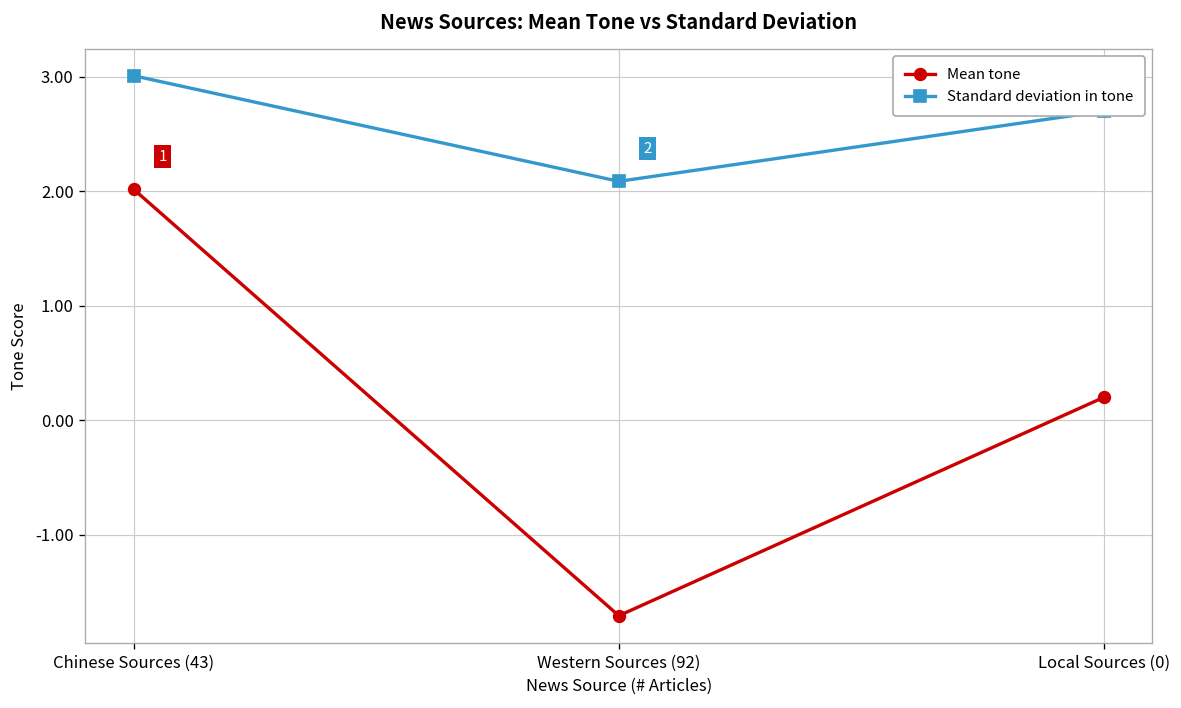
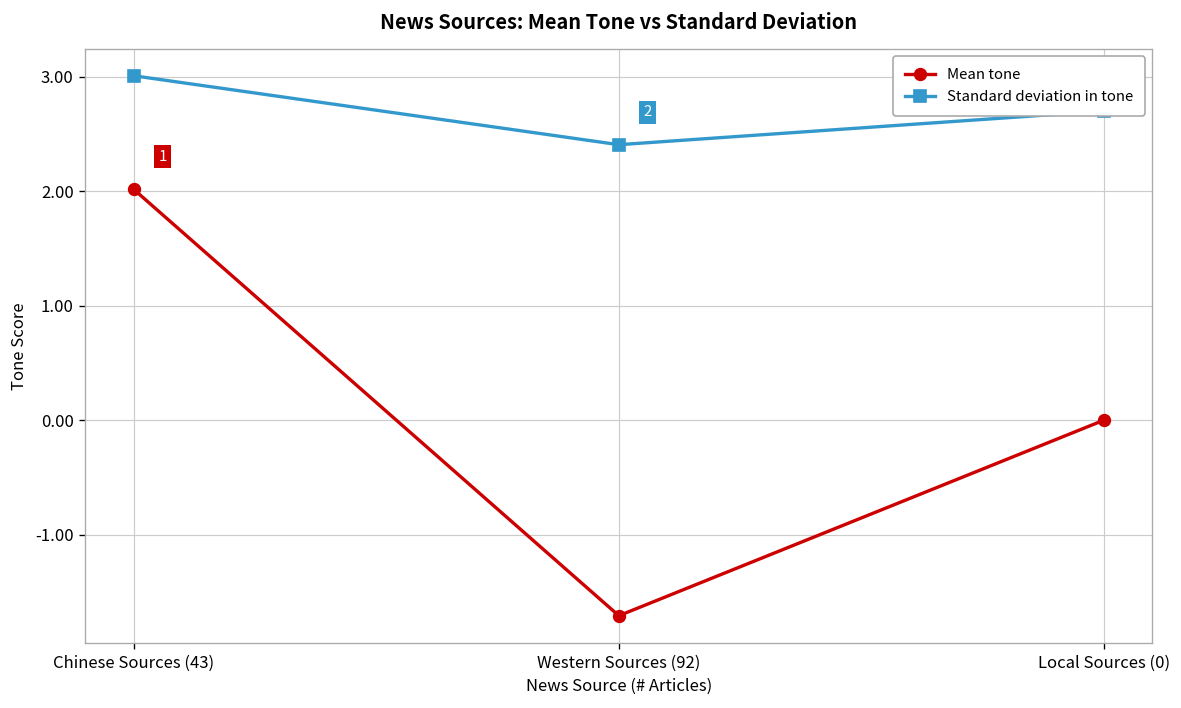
  {
    "Mean tone": {
      "Chinese Sources (43)": 2.0,
      "Western Sources (92)": -1.7,
-     "Local Sources (0)": 0.2
+     "Local Sources (0)": 0.0
    },
    "Standard deviation in tone": {
      "Chinese Sources (43)": 3.0,
-     "Western Sources (92)": 2.1
+     "Western Sources (92)": 2.4
    }
  }
